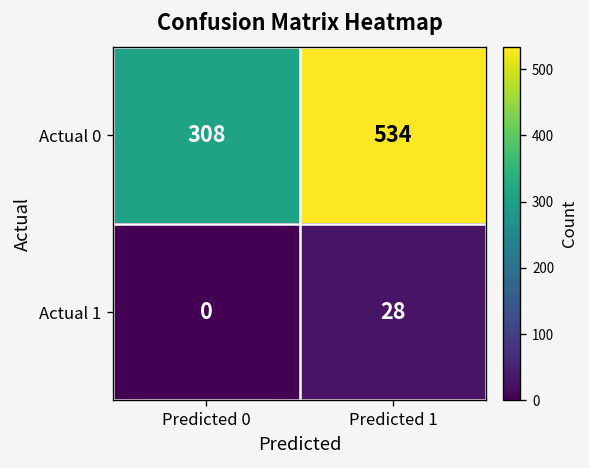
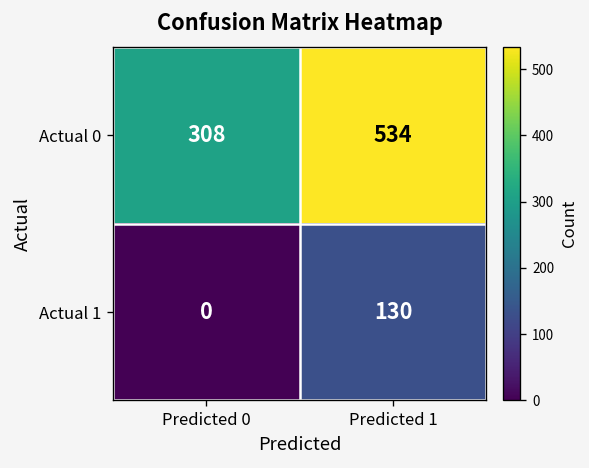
  {
    "Actual 0": {
      "Predicted 0": 308,
      "Predicted 1": 534
    },
    "Actual 1": {
      "Predicted 0": 0,
-     "Predicted 1": 28
+     "Predicted 1": 130
    }
  }
